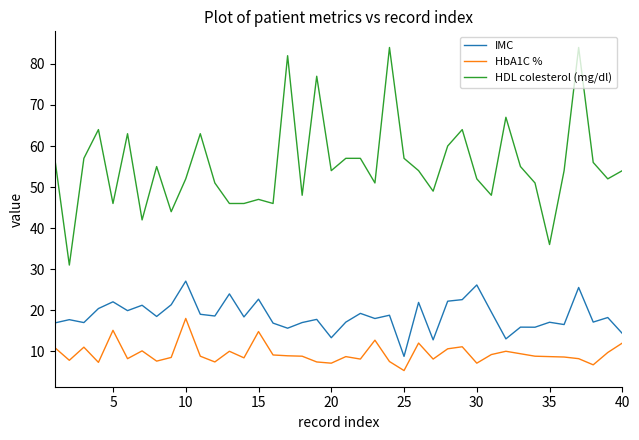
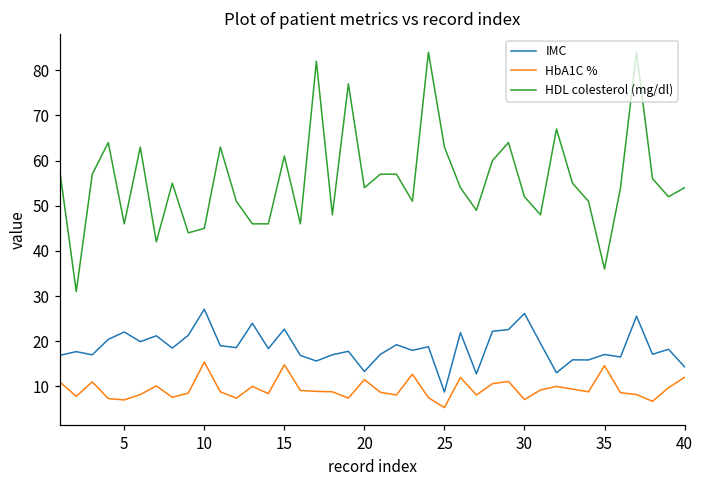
  {
    "IMC": {
      "5": 22,
      "10": 27,
      "15": 23,
      "20": 13,
      "25": 9,
      "30": 26,
      "35": 17,
      "40": 14
    },
    "HbA1C %": {
-     "5": 15,
-     "10": 18,
+     "5": 7,
+     "10": 15,
      "15": 15,
-     "20": 7,
+     "20": 12,
      "25": 5,
      "30": 7,
-     "35": 9,
+     "35": 15,
      "40": 12
    },
    "HDL colesterol (mg/dl)": {
      "5": 46,
-     "10": 52,
-     "15": 47,
+     "10": 45,
+     "15": 61,
      "20": 54,
-     "25": 57,
+     "25": 63,
      "30": 52,
      "35": 36,
      "40": 54
    }
  }
